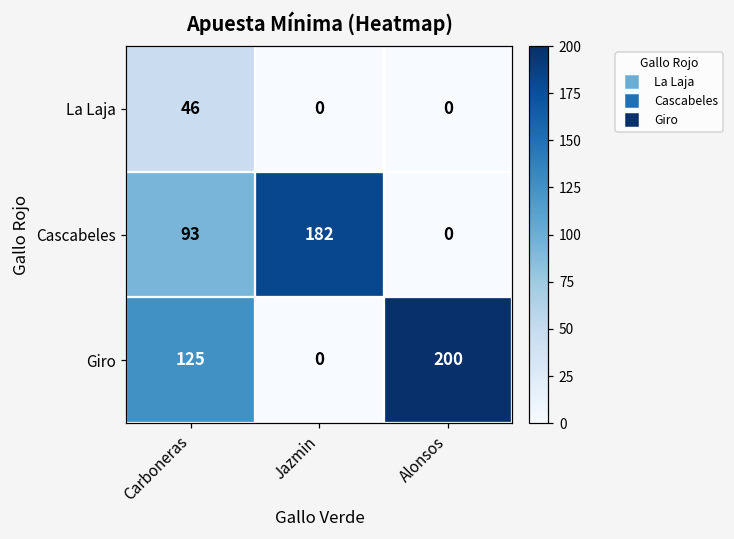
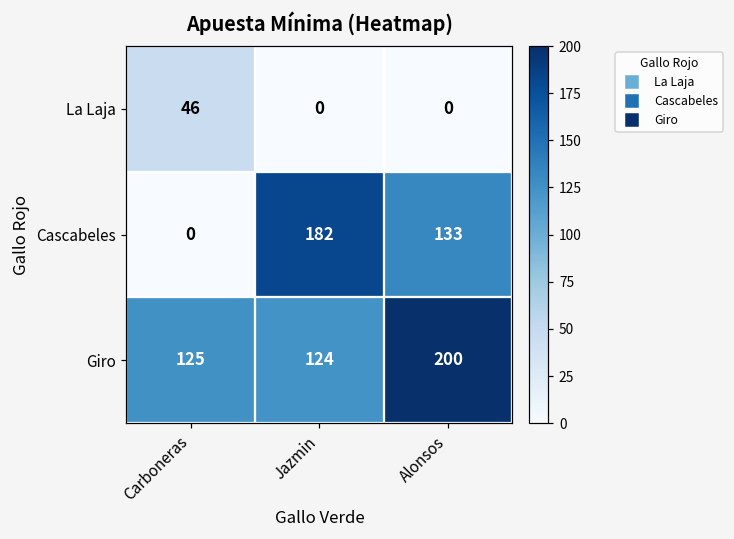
  {
    "La Laja": {
      "Carboneras": 46,
      "Jazmin": 0,
      "Alonsos": 0
    },
    "Cascabeles": {
-     "Carboneras": 93,
+     "Carboneras": 0,
      "Jazmin": 182,
-     "Alonsos": 0
+     "Alonsos": 133
    },
    "Giro": {
      "Carboneras": 125,
-     "Jazmin": 0,
+     "Jazmin": 124,
      "Alonsos": 200
    }
  }
